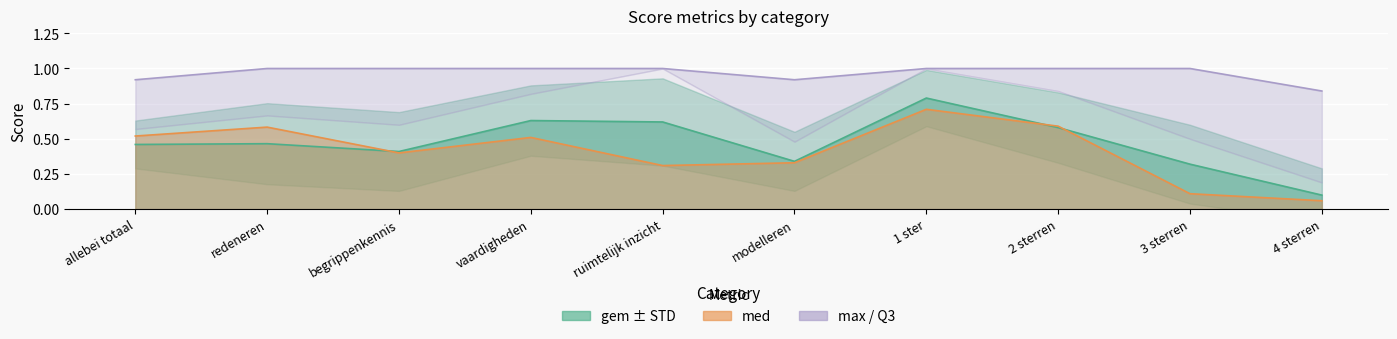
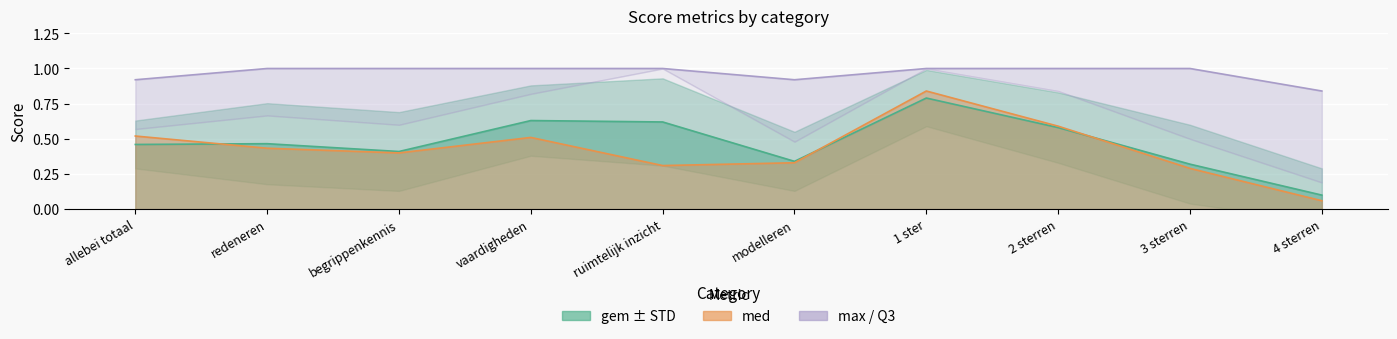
  {
    "med": {
      "allebei totaal": 0.52,
-     "redeneren": 0.58,
+     "redeneren": 0.43,
      "vaardigheden": 0.51,
      "ruimtelijk inzicht": 0.31,
-     "1 ster": 0.71,
-     "3 sterren": 0.11,
+     "1 ster": 0.84,
+     "3 sterren": 0.29,
      "4 sterren": 0.06
    }
  }
